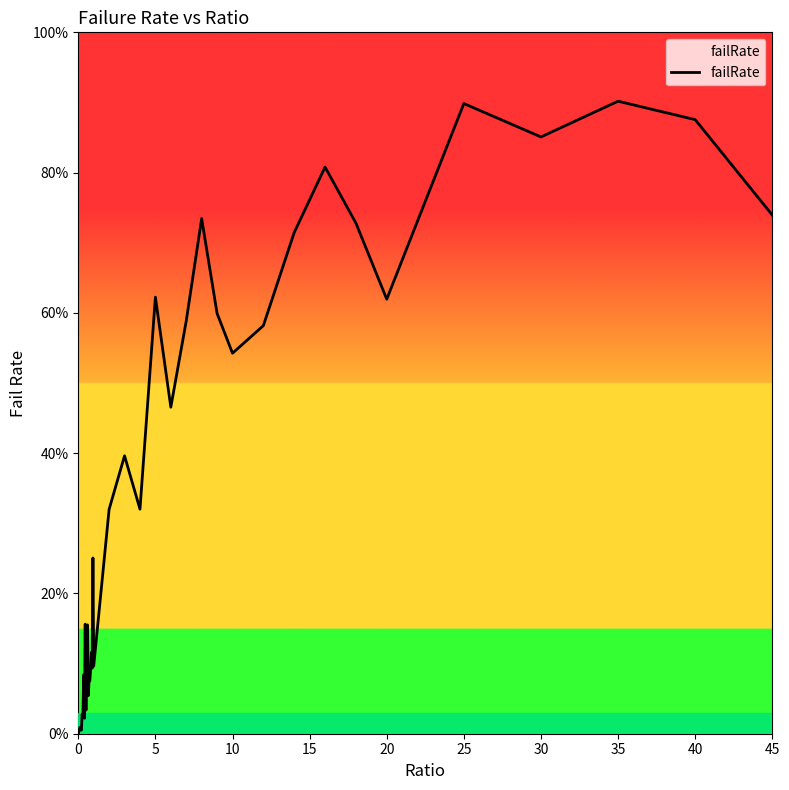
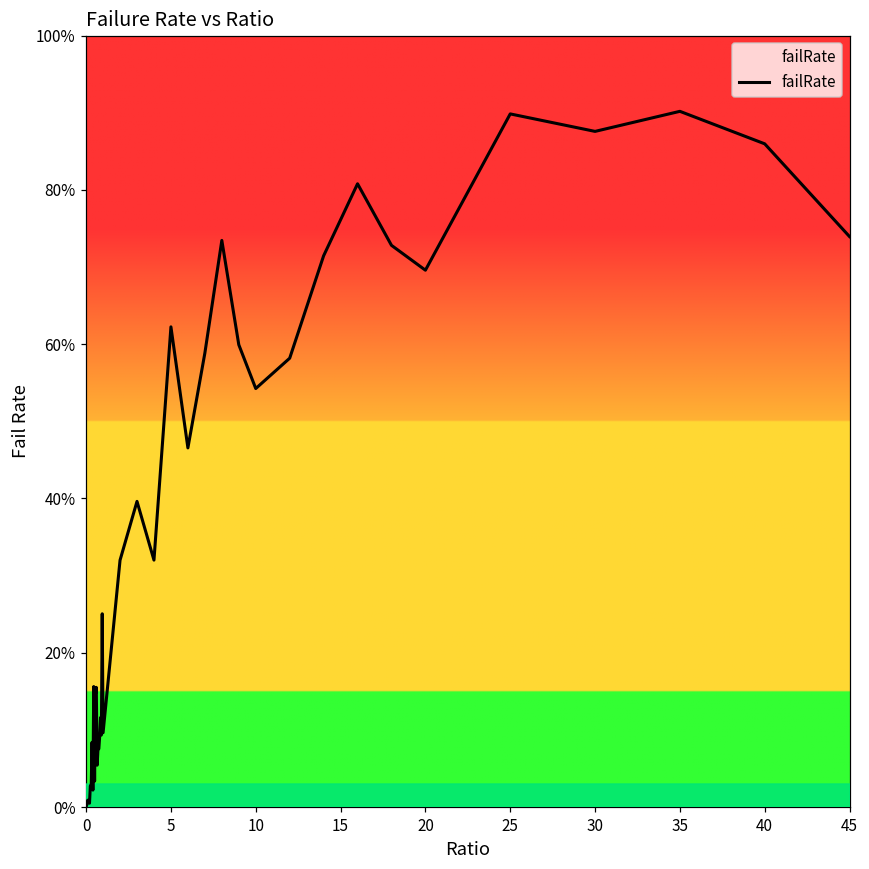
  {
    "5": "62%",
    "10": "54%",
-   "20": "62%",
+   "20": "70%",
    "25": "90%",
-   "30": "85%",
+   "30": "88%",
    "35": "90%",
-   "40": "88%",
+   "40": "86%",
    "45": "74%"
  }
